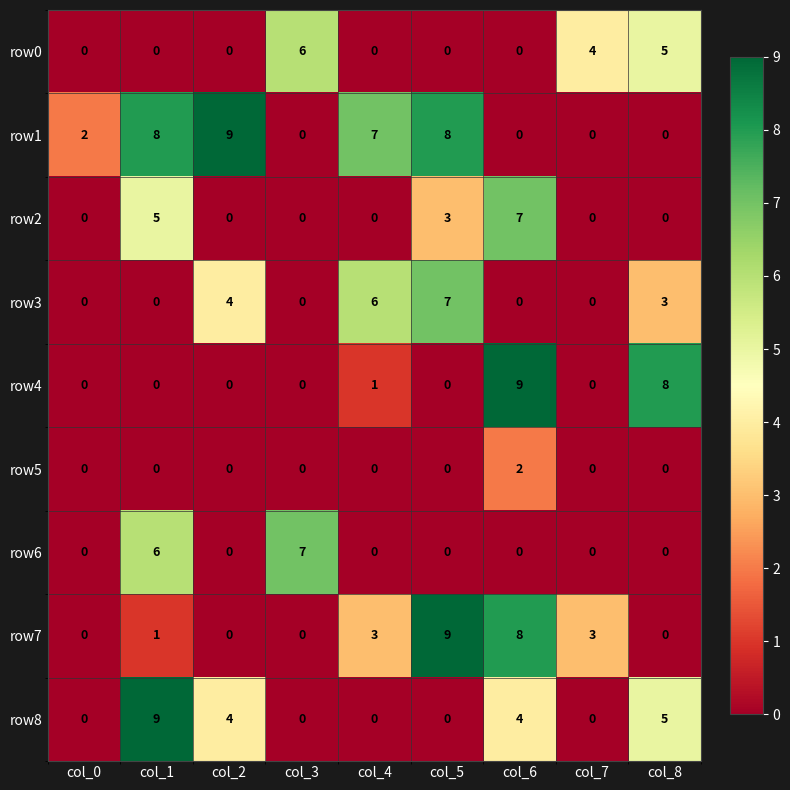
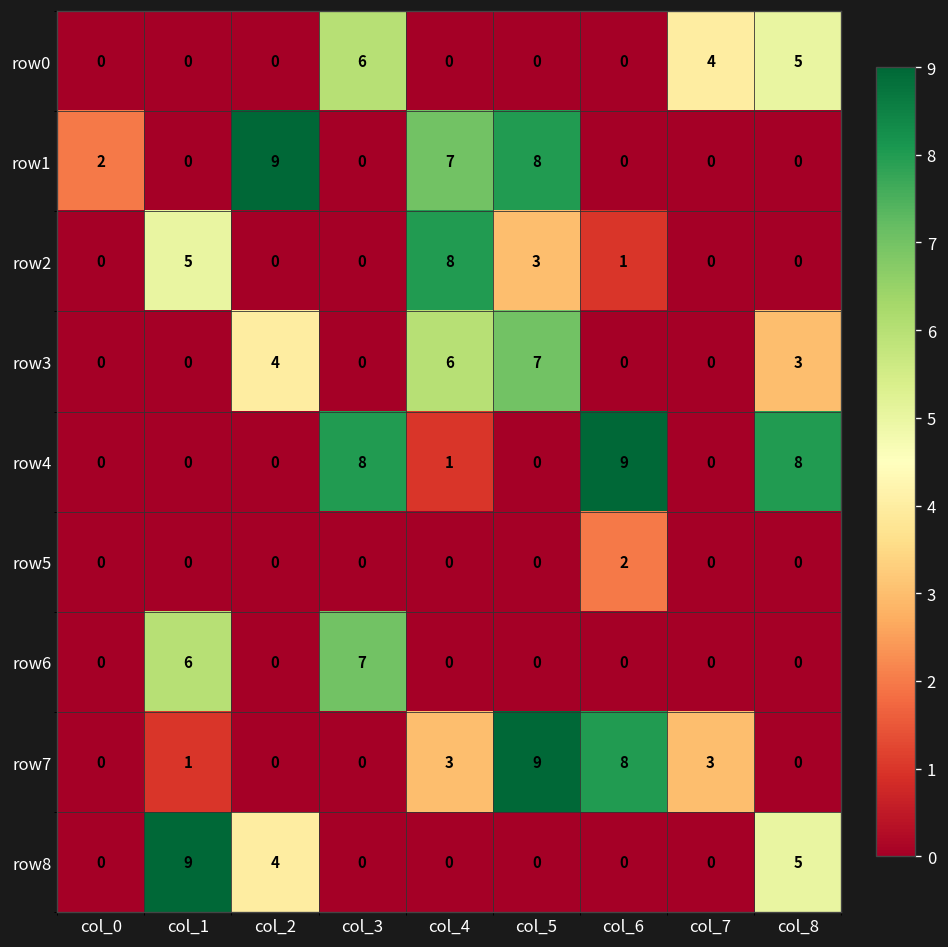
  {
    "row0": {
      "col_0": 0,
      "col_1": 0,
      "col_2": 0,
      "col_3": 6,
      "col_4": 0,
      "col_5": 0,
      "col_6": 0,
      "col_7": 4,
      "col_8": 5
    },
    "row1": {
      "col_0": 2,
-     "col_1": 8,
+     "col_1": 0,
      "col_2": 9,
      "col_3": 0,
      "col_4": 7,
      "col_5": 8,
      "col_6": 0,
      "col_7": 0,
      "col_8": 0
    },
    "row2": {
      "col_0": 0,
      "col_1": 5,
      "col_2": 0,
      "col_3": 0,
-     "col_4": 0,
+     "col_4": 8,
      "col_5": 3,
-     "col_6": 7,
+     "col_6": 1,
      "col_7": 0,
      "col_8": 0
    },
    "row3": {
      "col_0": 0,
      "col_1": 0,
      "col_2": 4,
      "col_3": 0,
      "col_4": 6,
      "col_5": 7,
      "col_6": 0,
      "col_7": 0,
      "col_8": 3
    },
    "row4": {
      "col_0": 0,
      "col_1": 0,
      "col_2": 0,
-     "col_3": 0,
+     "col_3": 8,
      "col_4": 1,
      "col_5": 0,
      "col_6": 9,
      "col_7": 0,
      "col_8": 8
    },
    "row5": {
      "col_0": 0,
      "col_1": 0,
      "col_2": 0,
      "col_3": 0,
      "col_4": 0,
      "col_5": 0,
      "col_6": 2,
      "col_7": 0,
      "col_8": 0
    },
    "row6": {
      "col_0": 0,
      "col_1": 6,
      "col_2": 0,
      "col_3": 7,
      "col_4": 0,
      "col_5": 0,
      "col_6": 0,
      "col_7": 0,
      "col_8": 0
    },
    "row7": {
      "col_0": 0,
      "col_1": 1,
      "col_2": 0,
      "col_3": 0,
      "col_4": 3,
      "col_5": 9,
      "col_6": 8,
      "col_7": 3,
      "col_8": 0
    },
    "row8": {
      "col_0": 0,
      "col_1": 9,
      "col_2": 4,
      "col_3": 0,
      "col_4": 0,
      "col_5": 0,
-     "col_6": 4,
+     "col_6": 0,
      "col_7": 0,
      "col_8": 5
    }
  }
